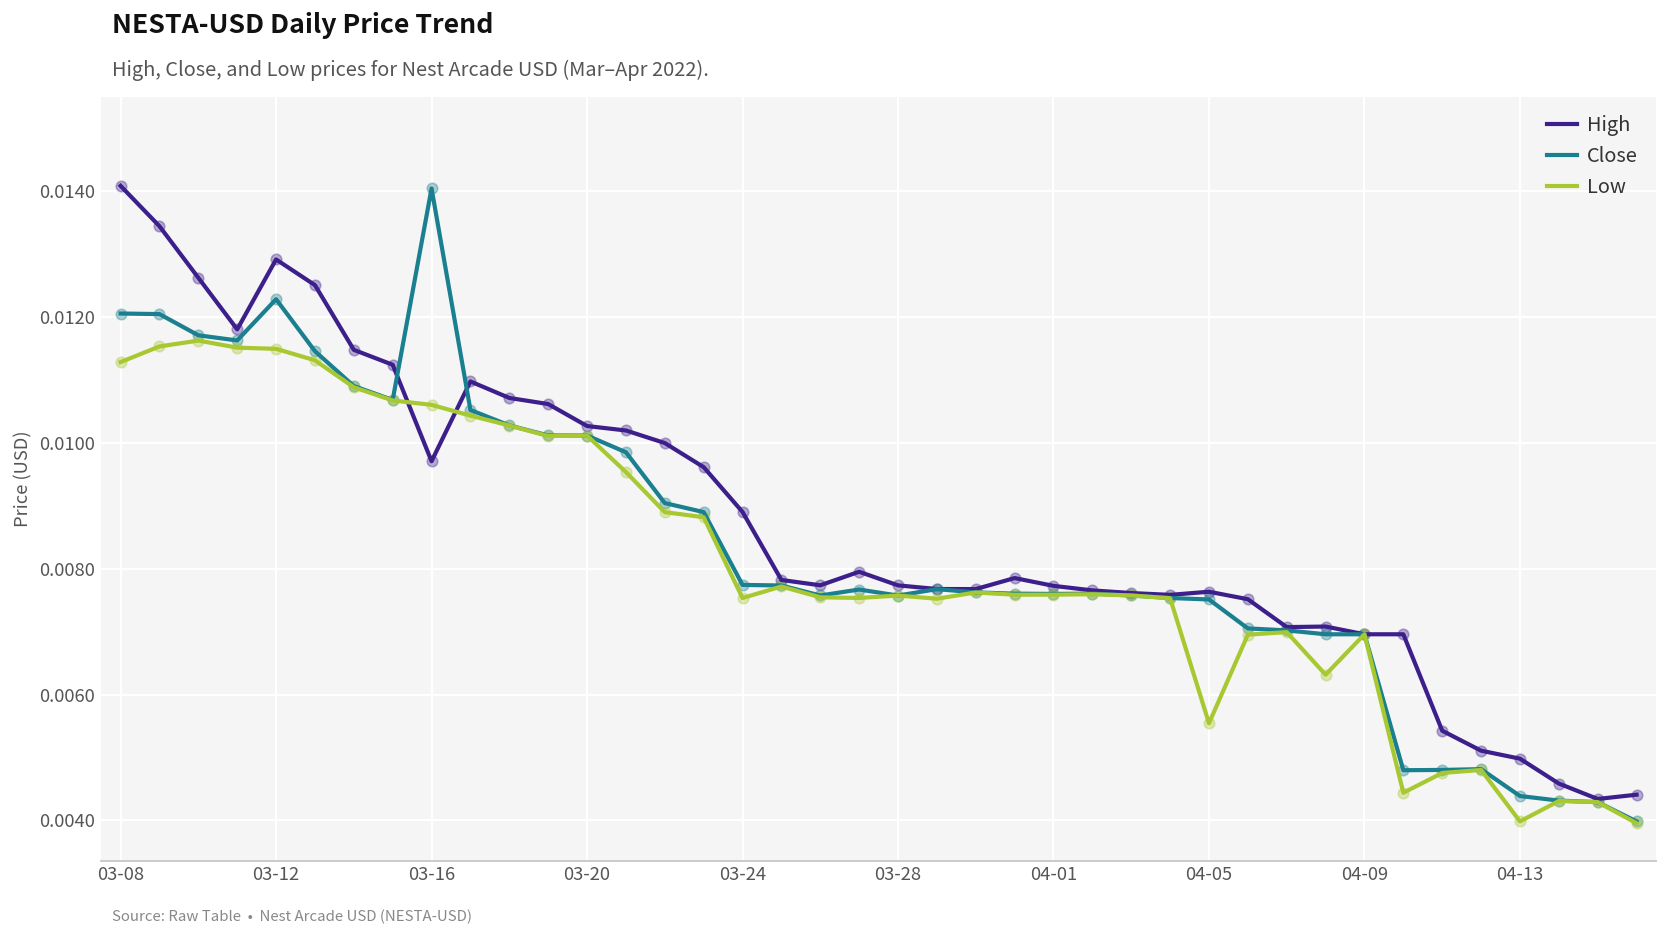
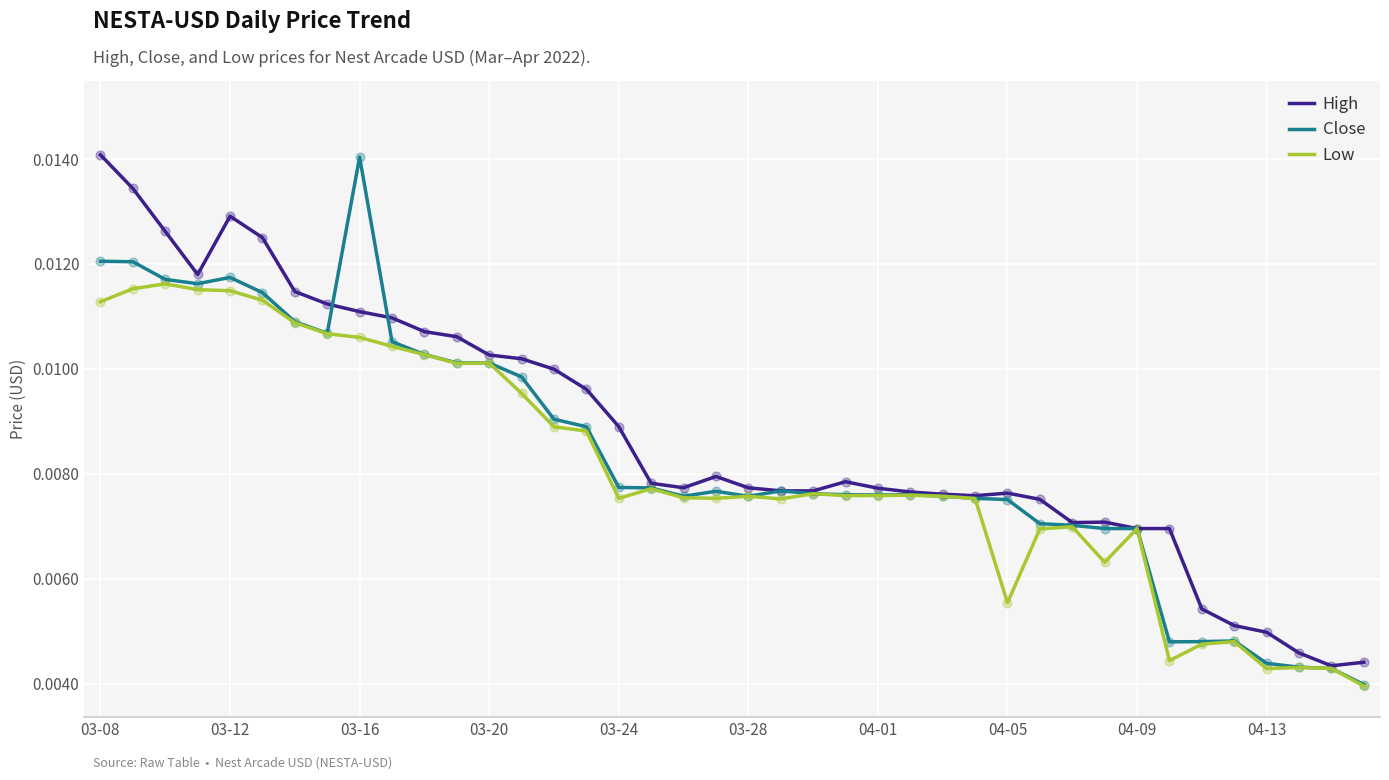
  {
    "High": {
      "03-08": 0.0141,
      "03-12": 0.0129,
-     "03-16": 0.0097,
+     "03-16": 0.0111,
      "03-20": 0.0103,
      "03-24": 0.0089,
      "03-28": 0.0077,
      "04-01": 0.0077,
      "04-05": 0.0076,
      "04-13": 0.0050
    },
    "Close": {
      "03-08": 0.0121,
-     "03-12": 0.0123,
+     "03-12": 0.0117,
      "03-16": 0.0140,
      "03-24": 0.0077,
      "04-05": 0.0075,
      "04-13": 0.0044
    },
    "Low": {
      "03-08": 0.0113,
      "03-12": 0.0115,
      "03-16": 0.0106,
      "03-24": 0.0075,
      "04-05": 0.0055,
-     "04-13": 0.0040
+     "04-13": 0.0043
    }
  }
